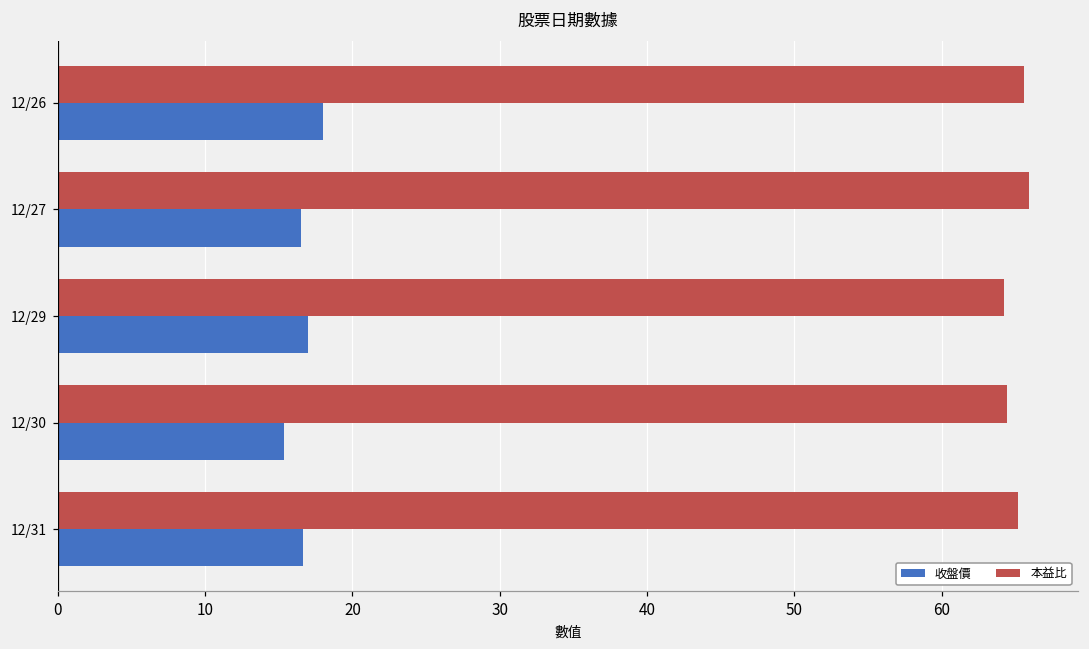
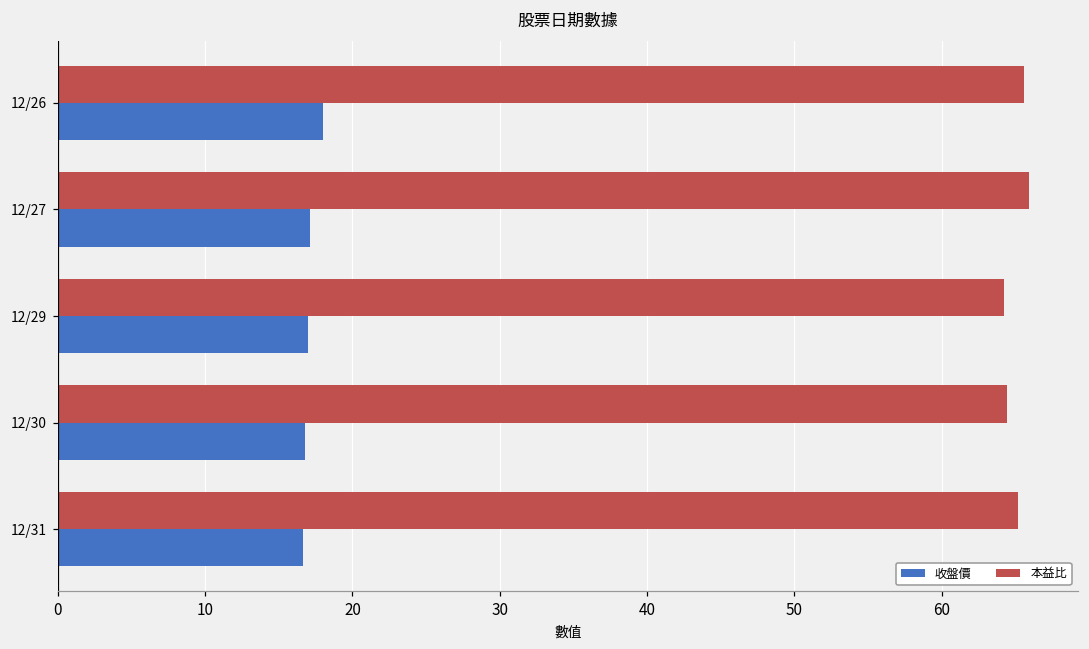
  {
    "收盤價": {
      "12/26": 18.0,
-     "12/27": 16.5,
+     "12/27": 17.2,
      "12/29": 17.0,
-     "12/30": 15.3,
+     "12/30": 16.8,
      "12/31": 16.7
    },
    "本益比": {
      "12/26": 65.6,
      "12/27": 66.0,
      "12/29": 64.2,
      "12/30": 64.4,
      "12/31": 65.2
    }
  }
